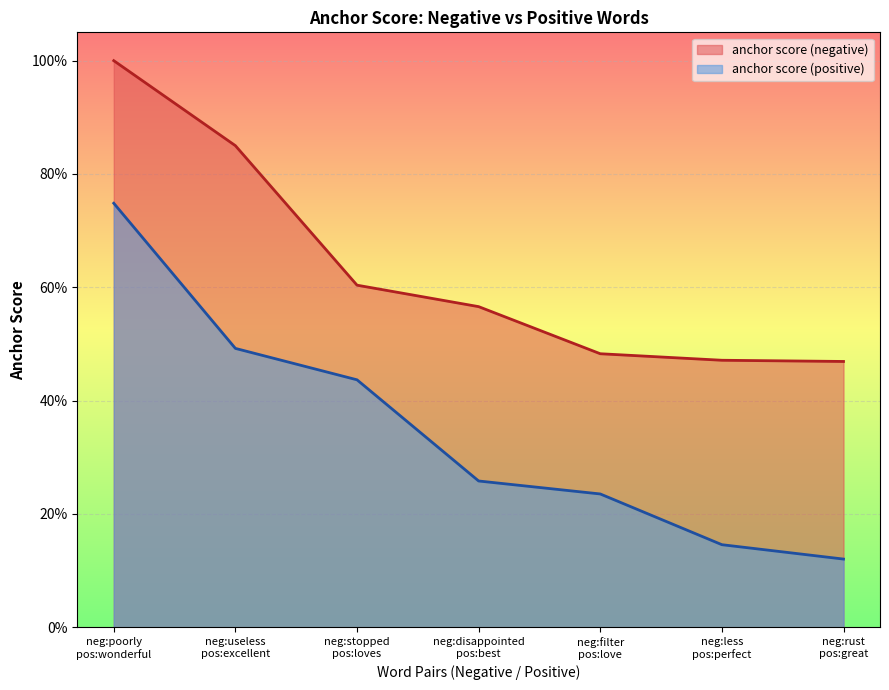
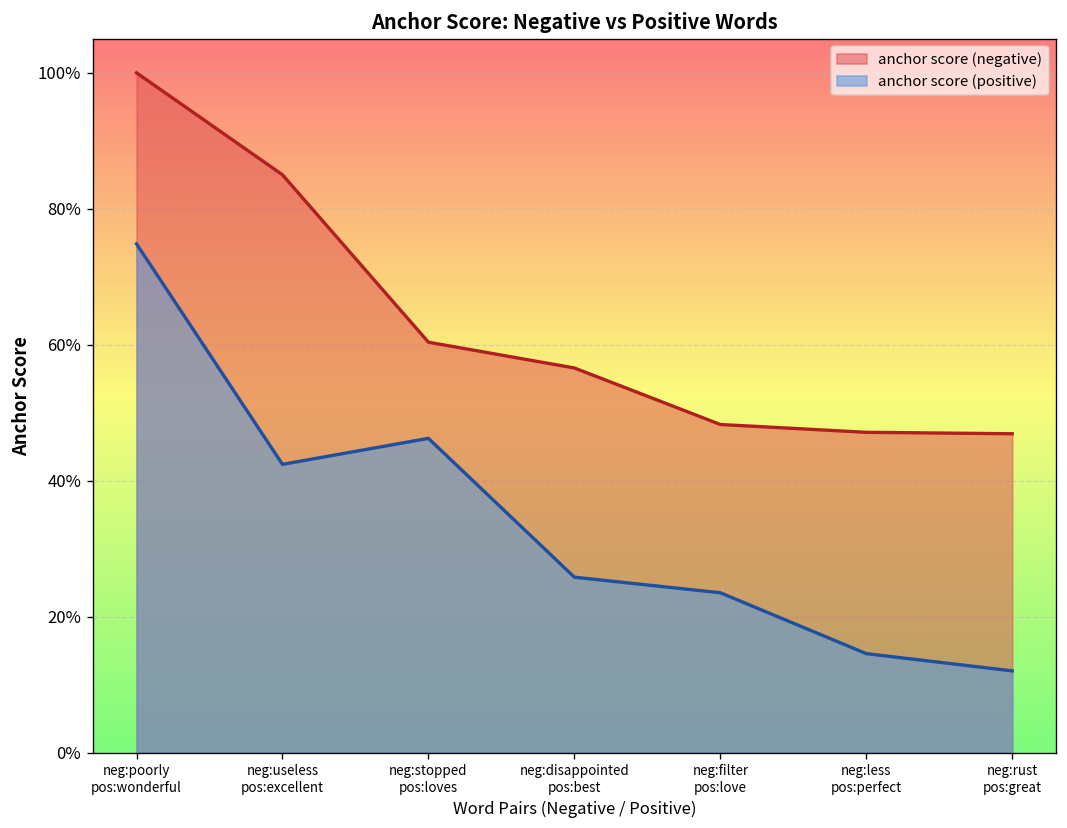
  {
    "anchor score (negative)": {
      "neg:poorly pos:wonderful": "100%",
      "neg:useless pos:excellent": "85%",
      "neg:stopped pos:loves": "60%",
      "neg:disappointed pos:best": "57%",
      "neg:filter pos:love": "48%",
      "neg:less pos:perfect": "47%",
      "neg:rust pos:great": "47%"
    },
    "anchor score (positive)": {
      "neg:poorly pos:wonderful": "75%",
-     "neg:useless pos:excellent": "49%",
-     "neg:stopped pos:loves": "44%",
+     "neg:useless pos:excellent": "42%",
+     "neg:stopped pos:loves": "46%",
      "neg:disappointed pos:best": "26%",
      "neg:filter pos:love": "24%",
      "neg:less pos:perfect": "15%",
      "neg:rust pos:great": "12%"
    }
  }
